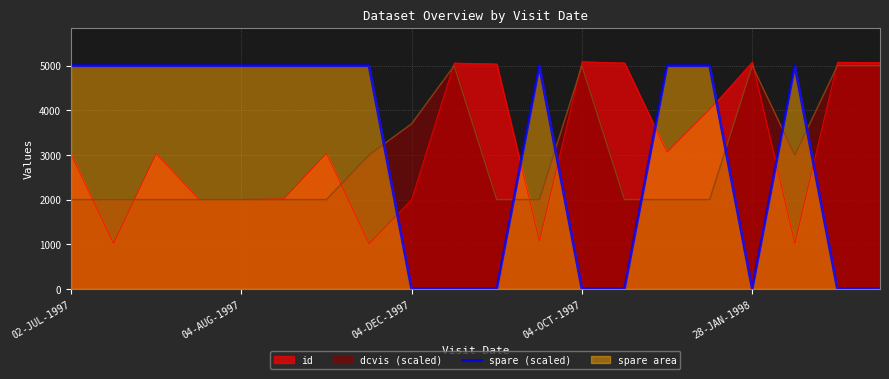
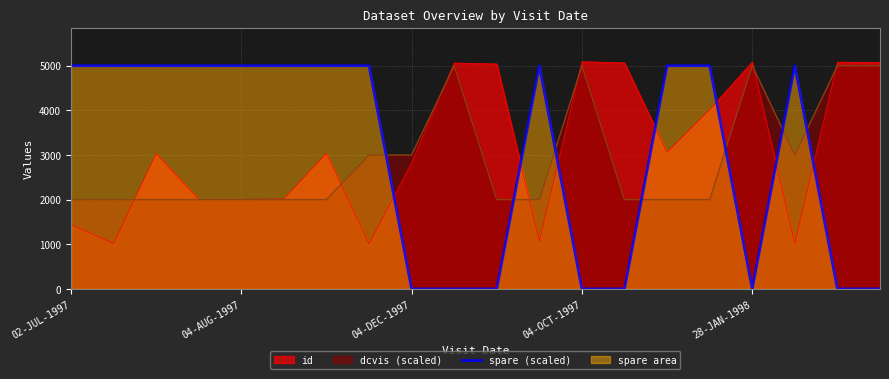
  {
    "id": {
-     "02-JUL-1997": 3000,
-     "04-DEC-1997": 2000,
+     "02-JUL-1997": 1400,
+     "04-DEC-1997": 2800,
      "04-OCT-1997": 5100,
      "28-JAN-1998": 5100
    },
    "dcvis (scaled)": {
      "02-JUL-1997": 2000,
-     "04-DEC-1997": 3700,
+     "04-DEC-1997": 3000,
      "04-OCT-1997": 5000,
      "28-JAN-1998": 5000
    },
    "spare area": {
      "02-JUL-1997": 5000,
      "04-AUG-1997": 5000,
      "04-DEC-1997": 0,
      "04-OCT-1997": 0,
      "28-JAN-1998": 0
    }
  }
